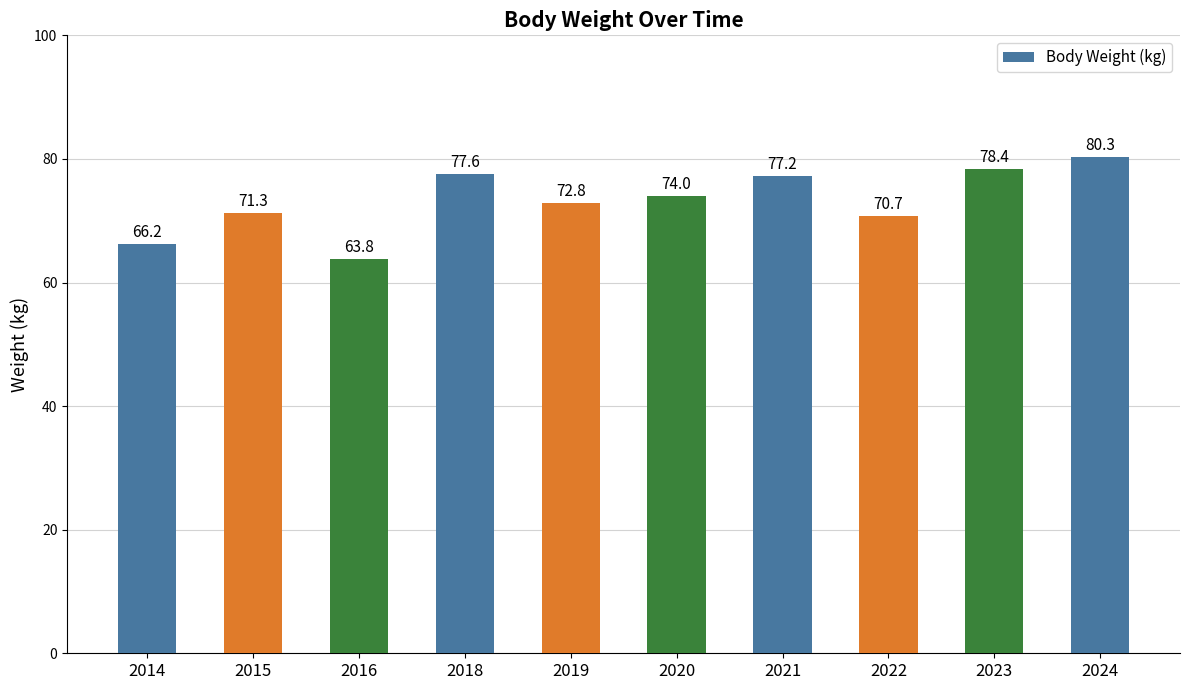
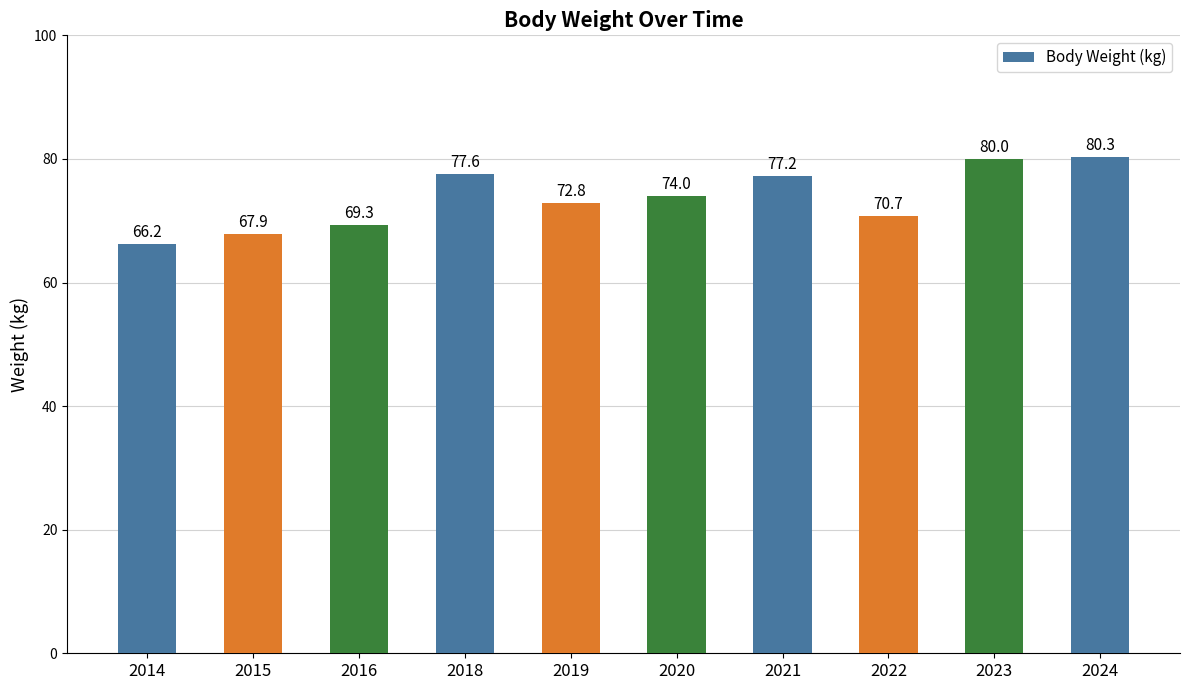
  {
    "2014": 66.2,
-   "2015": 71.3,
-   "2016": 63.8,
+   "2015": 67.9,
+   "2016": 69.3,
    "2018": 77.6,
    "2019": 72.8,
    "2020": 74.0,
    "2021": 77.2,
    "2022": 70.7,
-   "2023": 78.4,
+   "2023": 80.0,
    "2024": 80.3
  }
